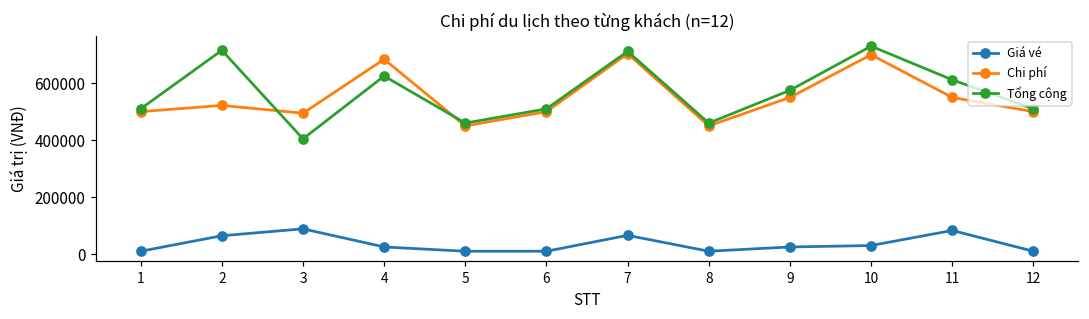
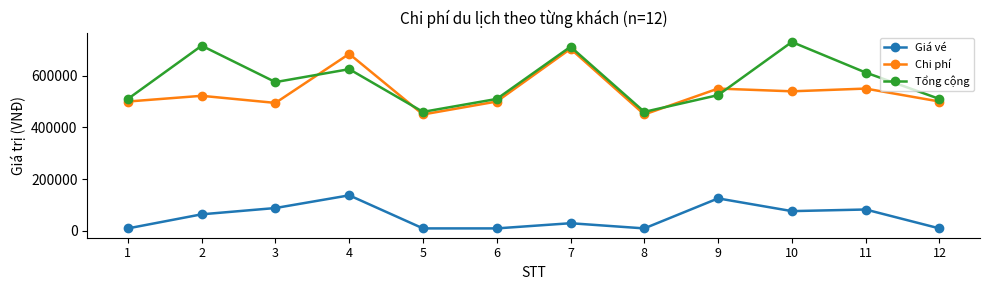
  {
    "Giá vé": {
      "1": 10000,
      "2": 60000,
      "3": 90000,
-     "4": 30000,
+     "4": 140000,
      "5": 10000,
      "6": 10000,
-     "7": 70000,
+     "7": 30000,
      "8": 10000,
-     "9": 30000,
-     "10": 30000,
+     "9": 130000,
+     "10": 80000,
      "11": 80000,
      "12": 10000
    },
    "Chi phí": {
      "1": 500000,
      "2": 520000,
      "3": 490000,
      "4": 680000,
      "5": 450000,
      "6": 500000,
      "8": 450000,
      "9": 550000,
-     "10": 700000,
+     "10": 540000,
      "11": 550000,
      "12": 500000
    },
    "Tổng cộng": {
      "1": 510000,
      "2": 720000,
-     "3": 400000,
+     "3": 580000,
      "4": 630000,
      "5": 460000,
      "6": 510000,
      "8": 460000,
-     "9": 580000,
+     "9": 520000,
      "10": 730000,
      "11": 610000,
      "12": 510000
    }
  }
